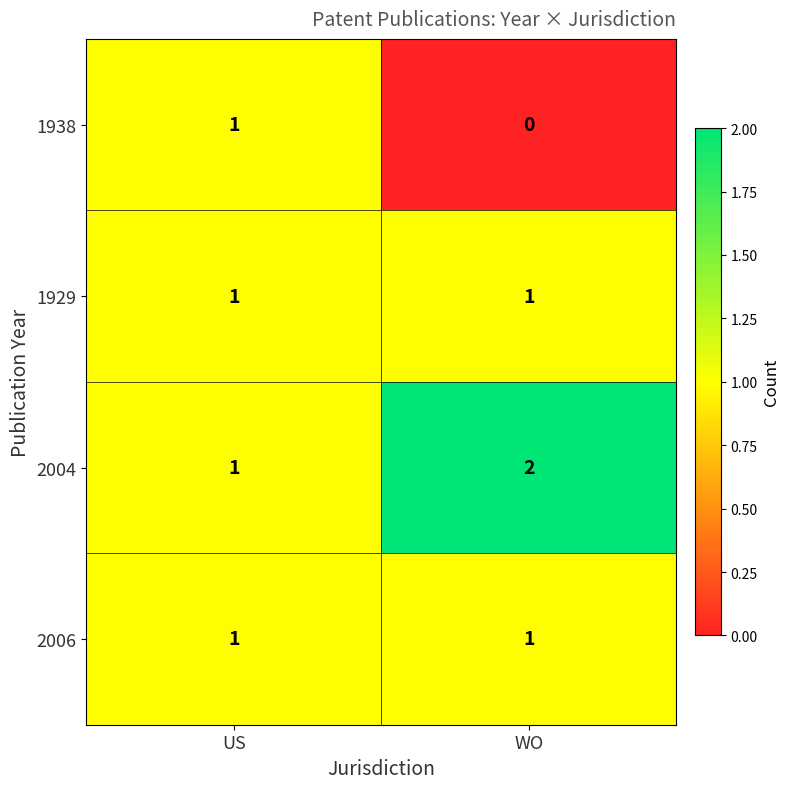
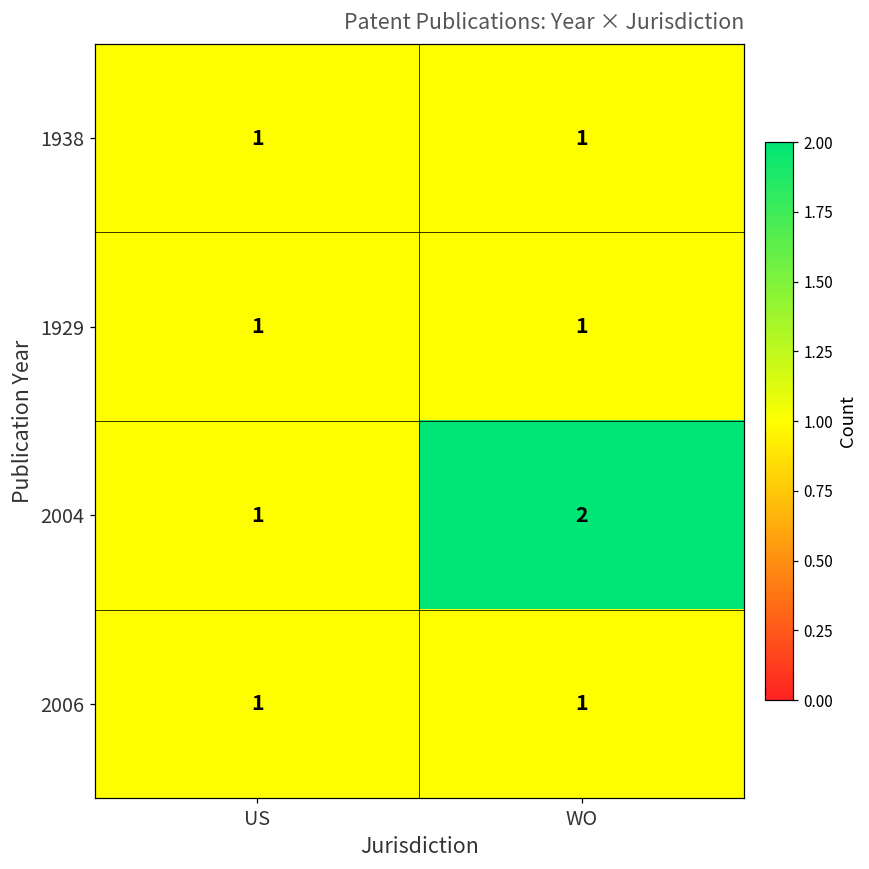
  {
    "1938": {
      "US": 1,
-     "WO": 0
+     "WO": 1
    },
    "1929": {
      "US": 1,
      "WO": 1
    },
    "2004": {
      "US": 1,
      "WO": 2
    },
    "2006": {
      "US": 1,
      "WO": 1
    }
  }
